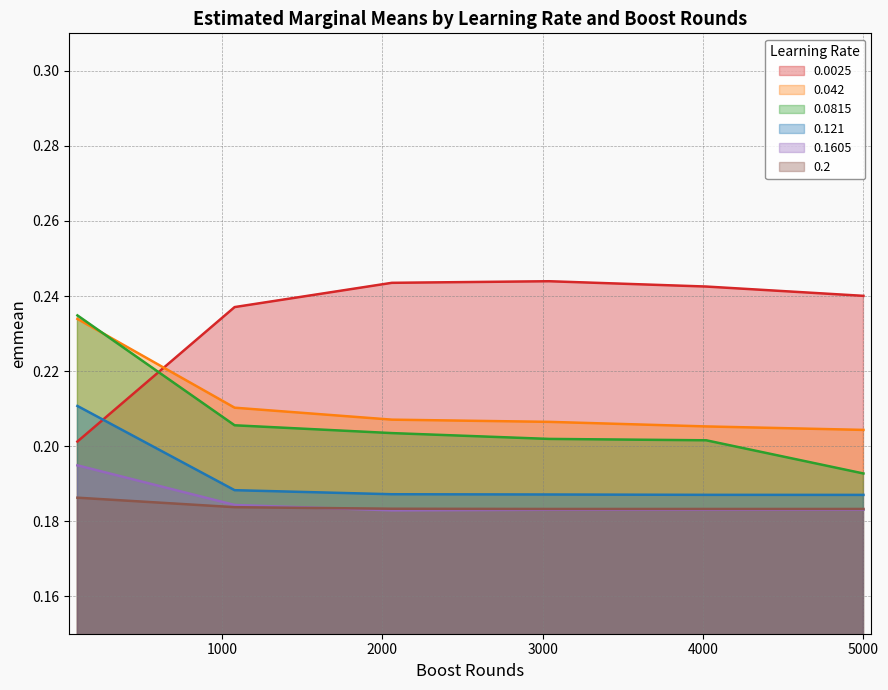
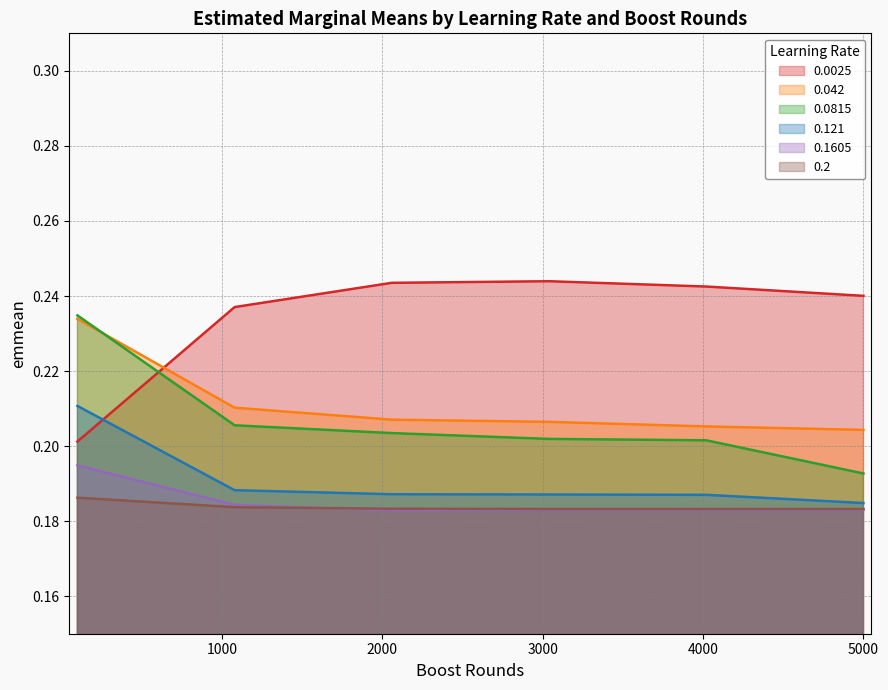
  {
    "0.0815": {
      "5000": 0.193
    },
    "0.121": {
-     "5000": 0.187
+     "5000": 0.185
    }
  }
